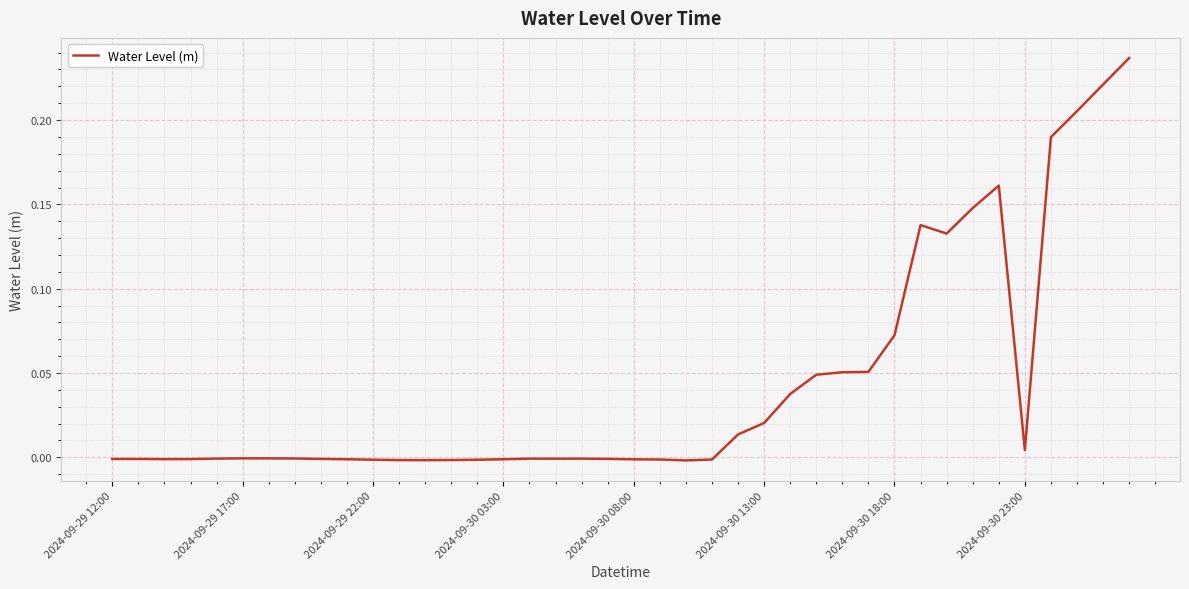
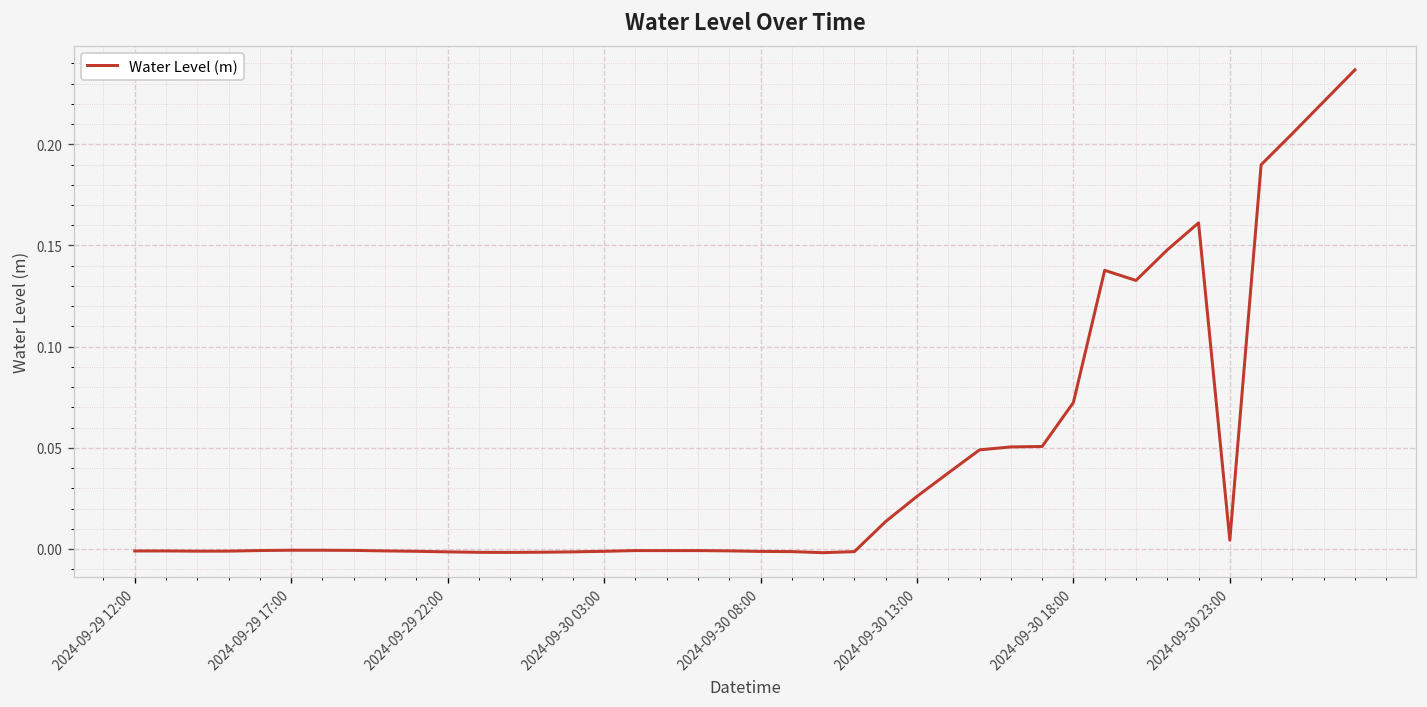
  {
    "2024-09-29 12:00": -0.001,
    "2024-09-29 17:00": -0.001,
    "2024-09-29 22:00": -0.001,
    "2024-09-30 03:00": -0.001,
    "2024-09-30 08:00": -0.001,
-   "2024-09-30 13:00": 0.020,
+   "2024-09-30 13:00": 0.026,
    "2024-09-30 18:00": 0.072,
    "2024-09-30 23:00": 0.004
  }
